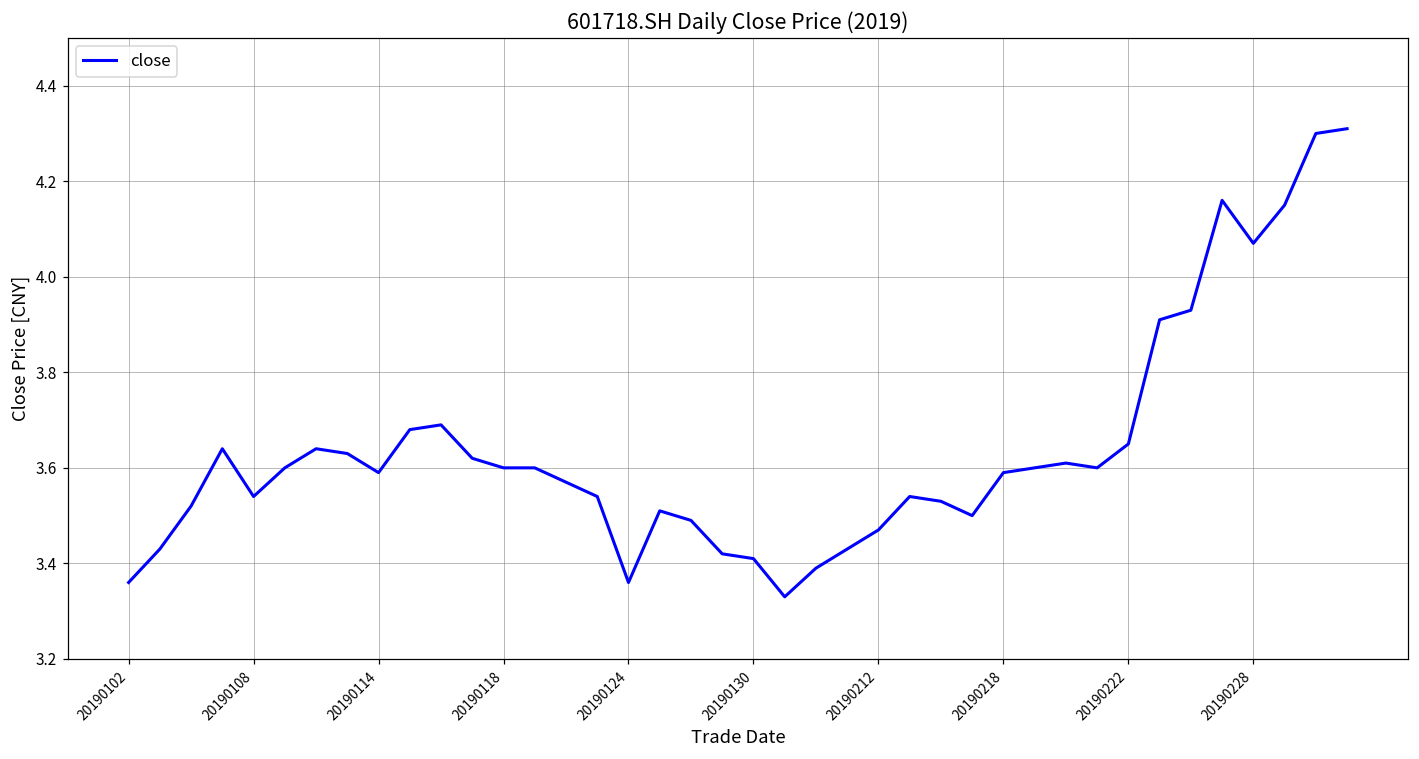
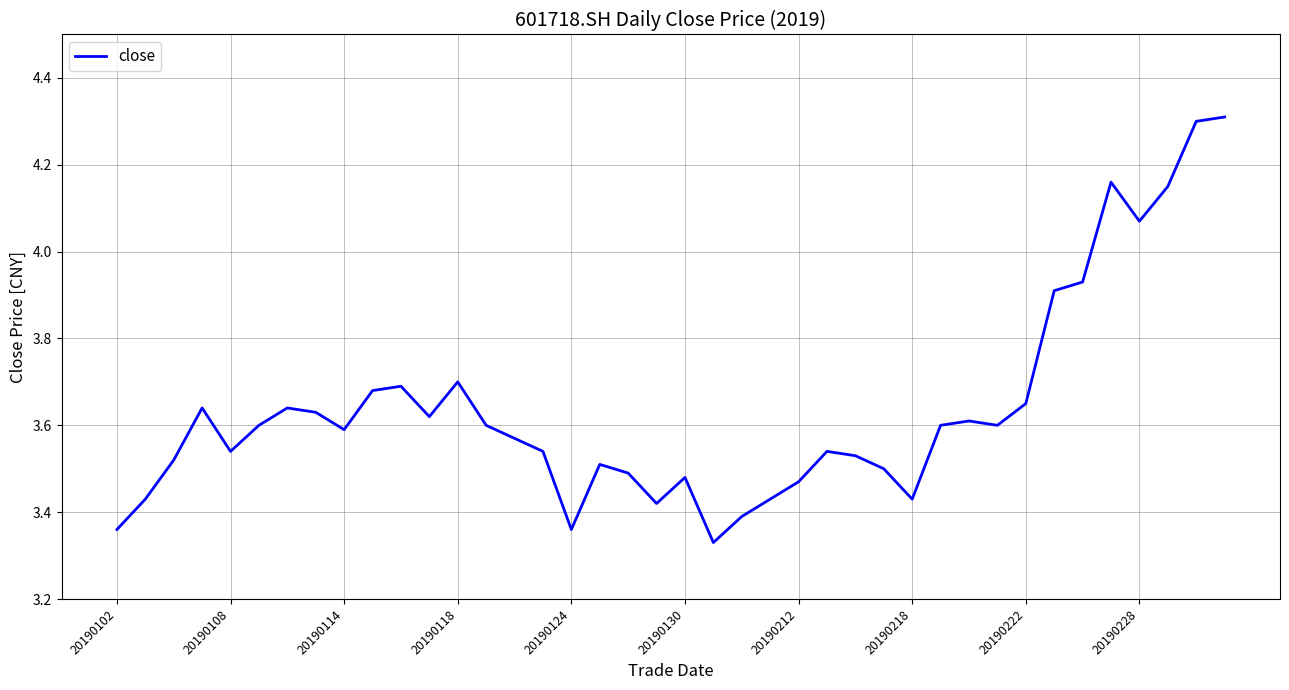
  {
    "20190102": 3.36,
    "20190108": 3.54,
    "20190114": 3.59,
-   "20190118": 3.6,
+   "20190118": 3.7,
    "20190124": 3.36,
-   "20190130": 3.41,
+   "20190130": 3.48,
    "20190212": 3.47,
-   "20190218": 3.59,
+   "20190218": 3.43,
    "20190222": 3.65,
    "20190228": 4.07
  }
